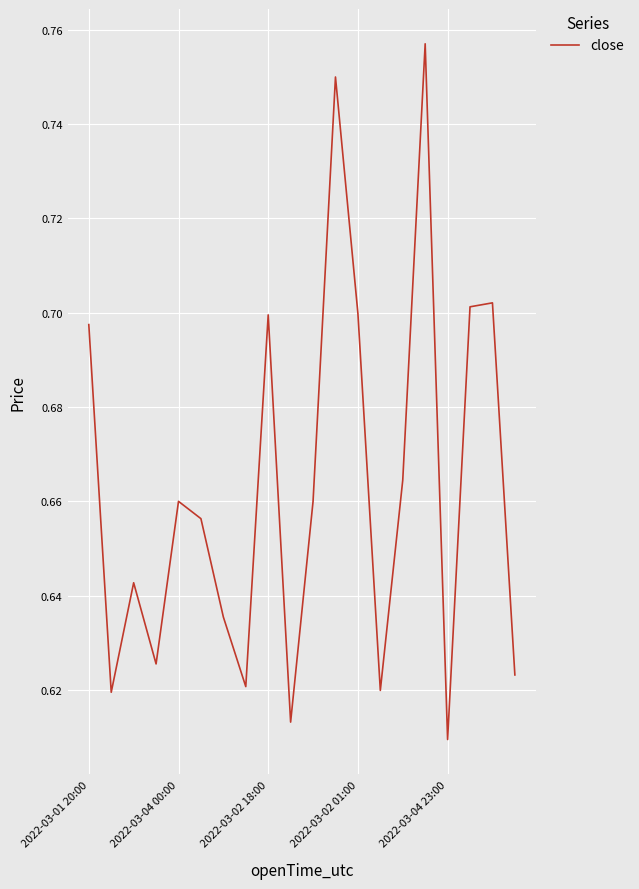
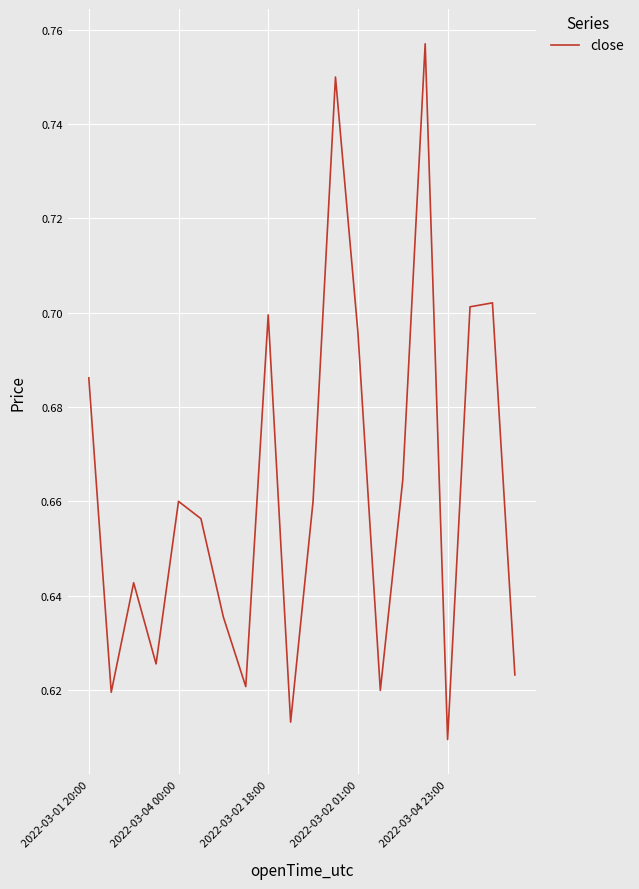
  {
-   "2022-03-01 20:00": 0.698,
+   "2022-03-01 20:00": 0.686,
    "2022-03-04 00:00": 0.660,
    "2022-03-02 18:00": 0.700,
-   "2022-03-02 01:00": 0.700,
+   "2022-03-02 01:00": 0.696,
    "2022-03-04 23:00": 0.610
  }
